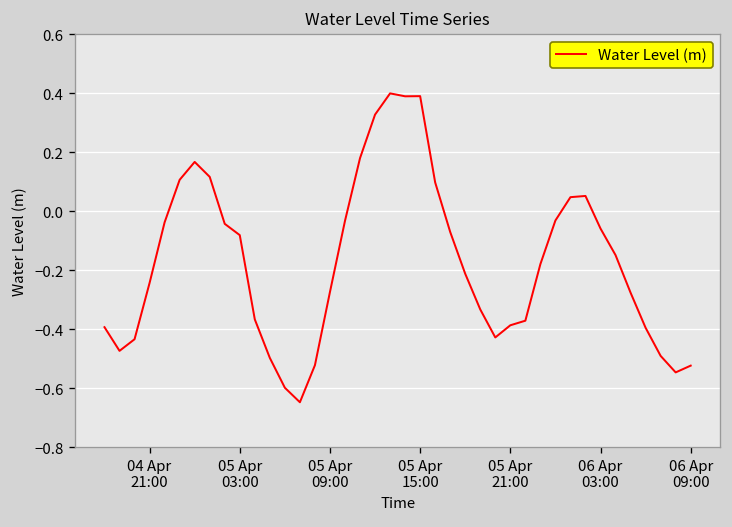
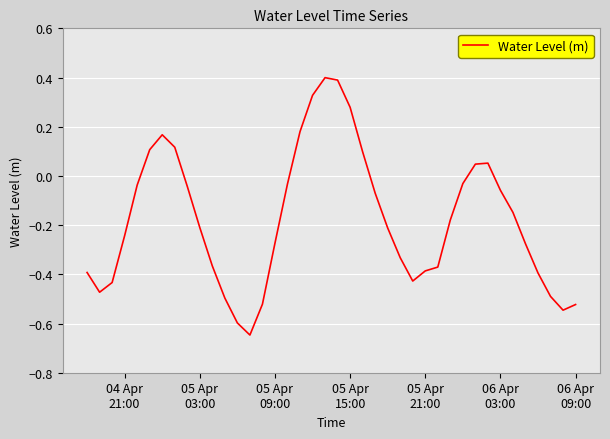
  {
    "04 Apr 21:00": -0.24,
-   "05 Apr 03:00": -0.08,
+   "05 Apr 03:00": -0.21,
    "05 Apr 09:00": -0.27,
-   "05 Apr 15:00": 0.39,
+   "05 Apr 15:00": 0.28,
    "05 Apr 21:00": -0.39,
    "06 Apr 03:00": -0.06,
    "06 Apr 09:00": -0.52
  }
